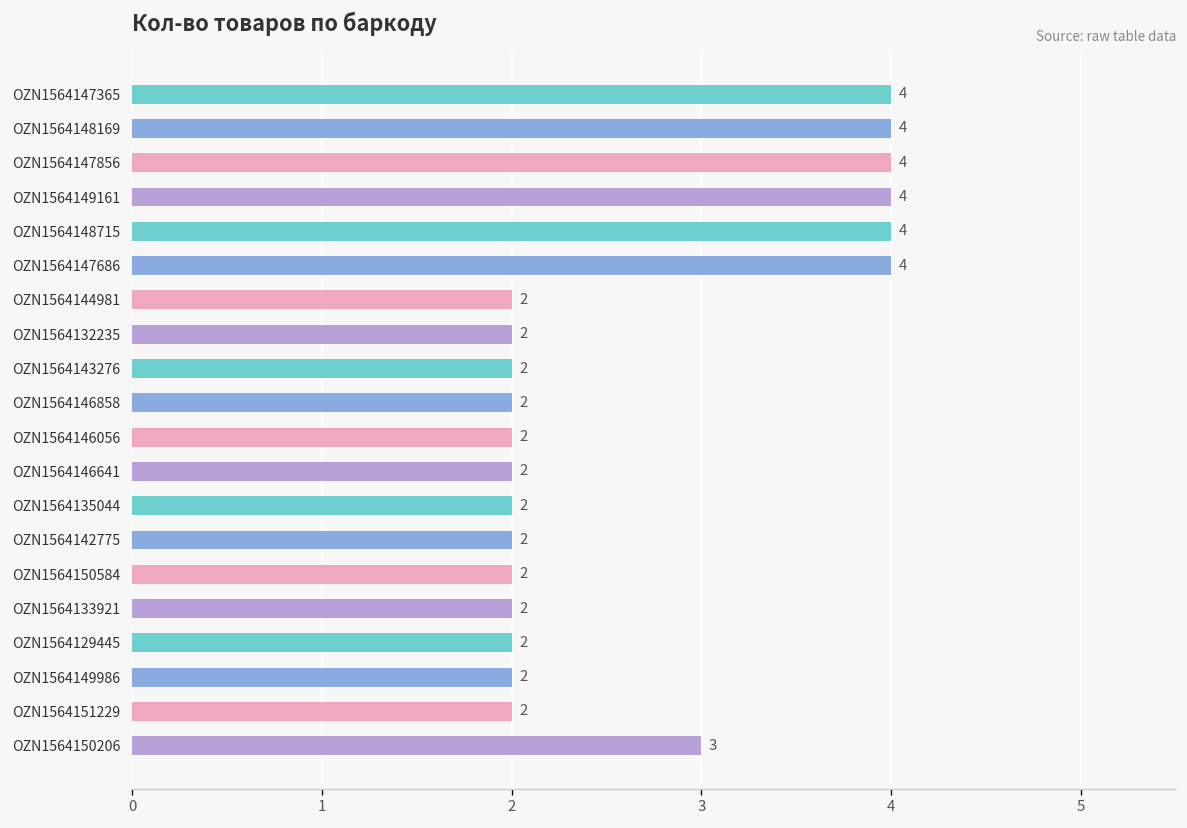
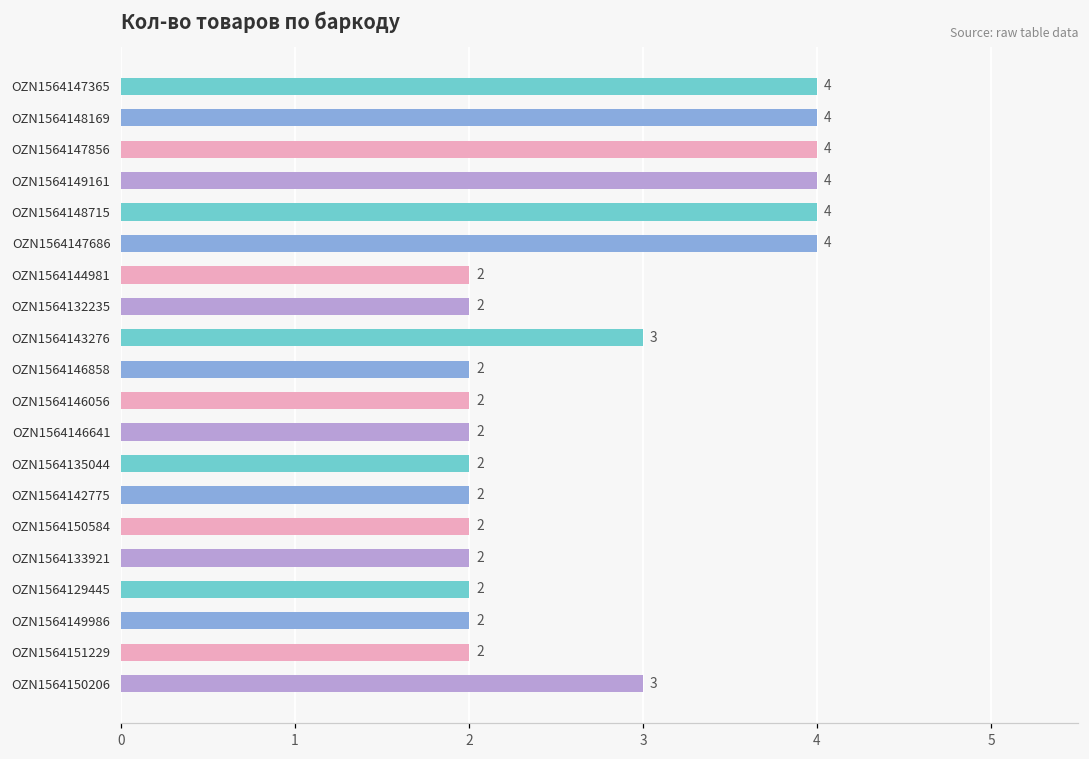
  {
    "OZN1564147365": 4,
    "OZN1564148169": 4,
    "OZN1564147856": 4,
    "OZN1564149161": 4,
    "OZN1564148715": 4,
    "OZN1564147686": 4,
    "OZN1564144981": 2,
    "OZN1564132235": 2,
-   "OZN1564143276": 2,
+   "OZN1564143276": 3,
    "OZN1564146858": 2,
    "OZN1564146056": 2,
    "OZN1564146641": 2,
    "OZN1564135044": 2,
    "OZN1564142775": 2,
    "OZN1564150584": 2,
    "OZN1564133921": 2,
    "OZN1564129445": 2,
    "OZN1564149986": 2,
    "OZN1564151229": 2,
    "OZN1564150206": 3
  }
